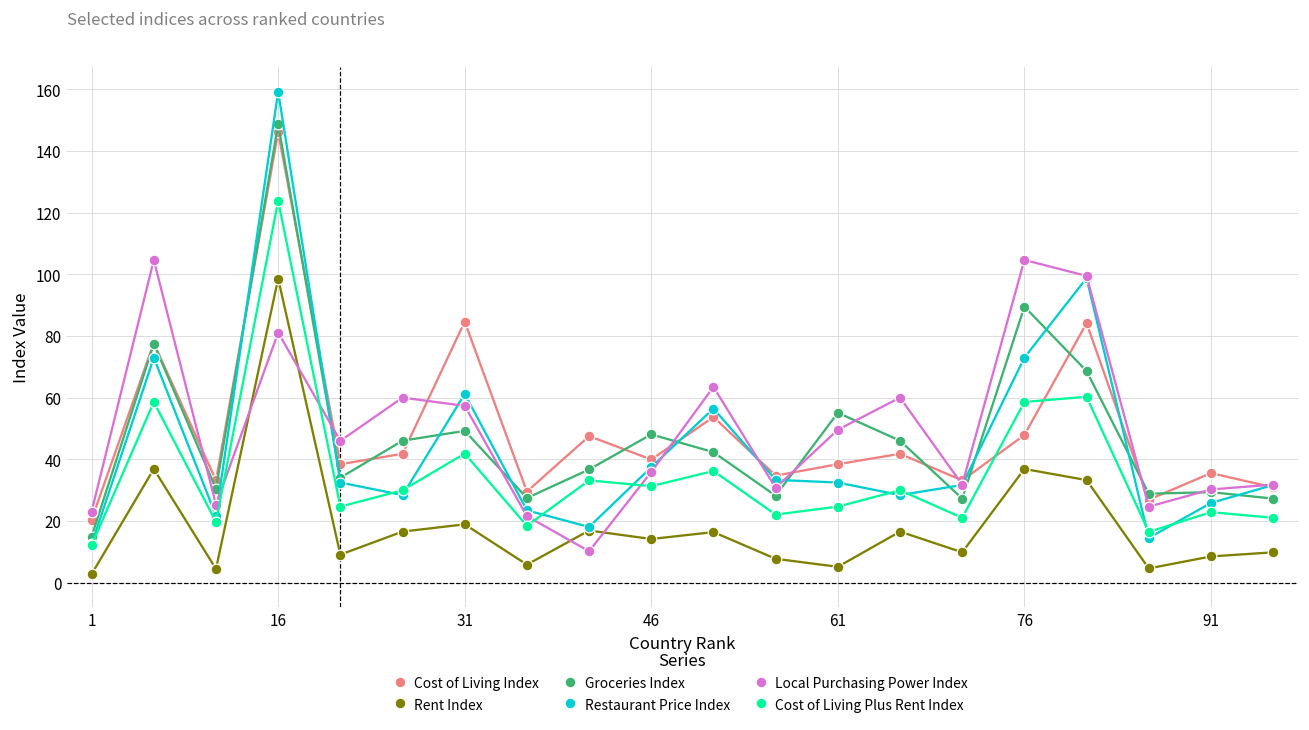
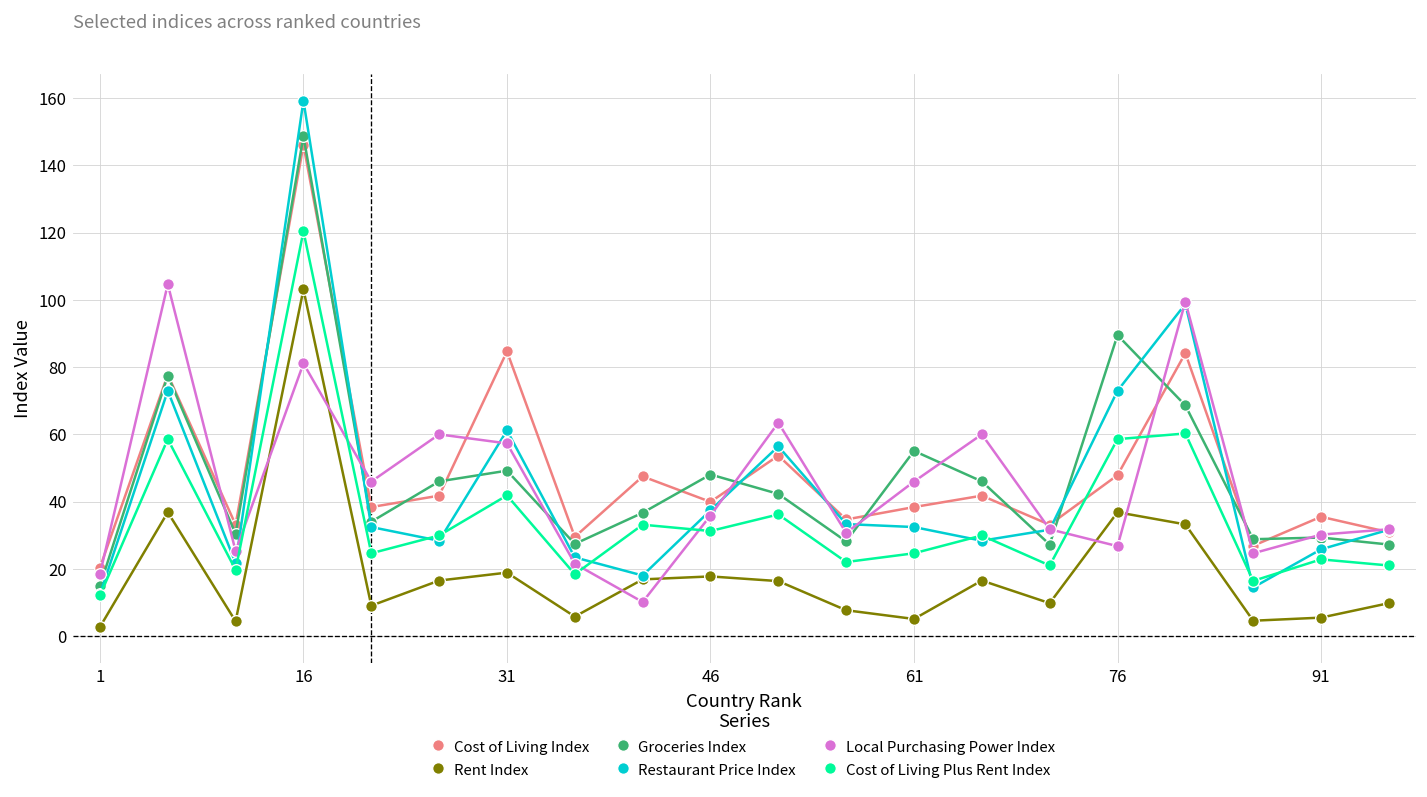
  {
    "Cost of Living Index": {
      "1": 20,
      "16": 146,
      "31": 85,
      "46": 40,
      "61": 38,
      "76": 48,
      "91": 36
    },
    "Rent Index": {
      "1": 3,
-     "16": 99,
+     "16": 103,
      "31": 19,
-     "46": 14,
+     "46": 18,
      "61": 5,
      "76": 37,
-     "91": 8
+     "91": 6
    },
    "Groceries Index": {
      "1": 15,
      "16": 149,
      "31": 49,
      "46": 48,
      "61": 55,
      "76": 89
    },
    "Restaurant Price Index": {
      "16": 159,
      "31": 61,
      "46": 37,
      "61": 32,
      "76": 73,
      "91": 26
    },
    "Local Purchasing Power Index": {
-     "1": 23,
+     "1": 18,
      "16": 81,
      "31": 57,
      "46": 36,
-     "61": 50,
-     "76": 105
+     "61": 46,
+     "76": 27
    },
    "Cost of Living Plus Rent Index": {
-     "16": 124,
+     "16": 120,
      "31": 42,
      "46": 31,
      "61": 25,
      "76": 59,
      "91": 23
    }
  }
